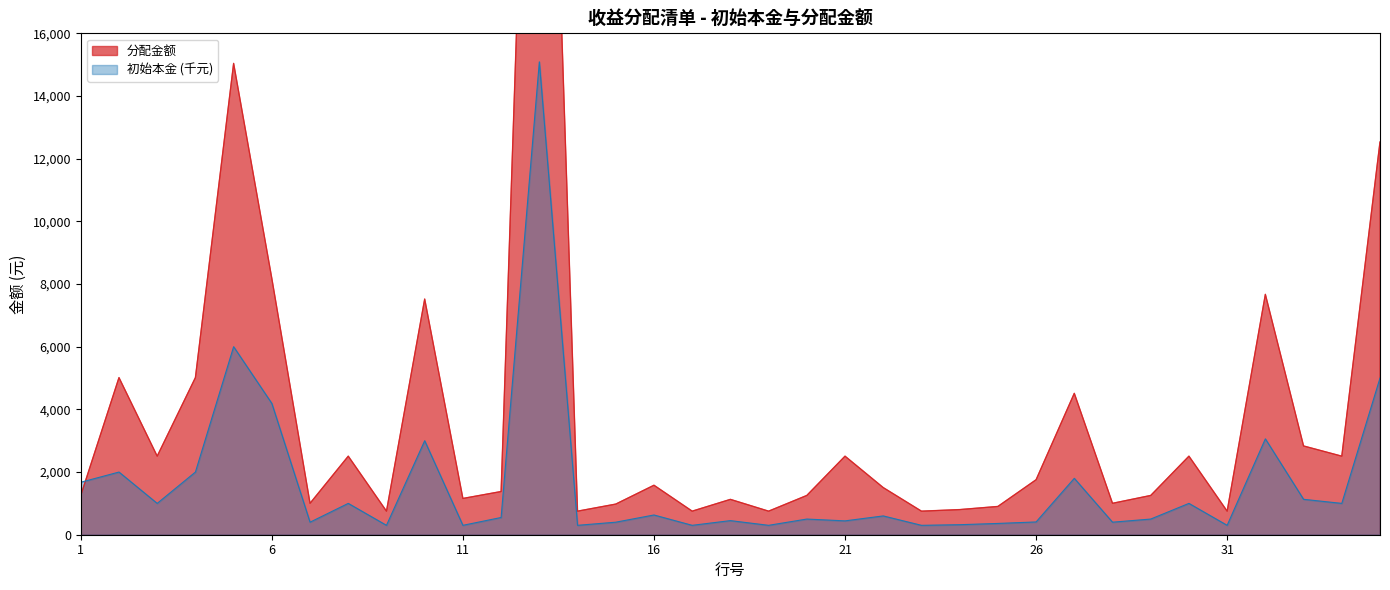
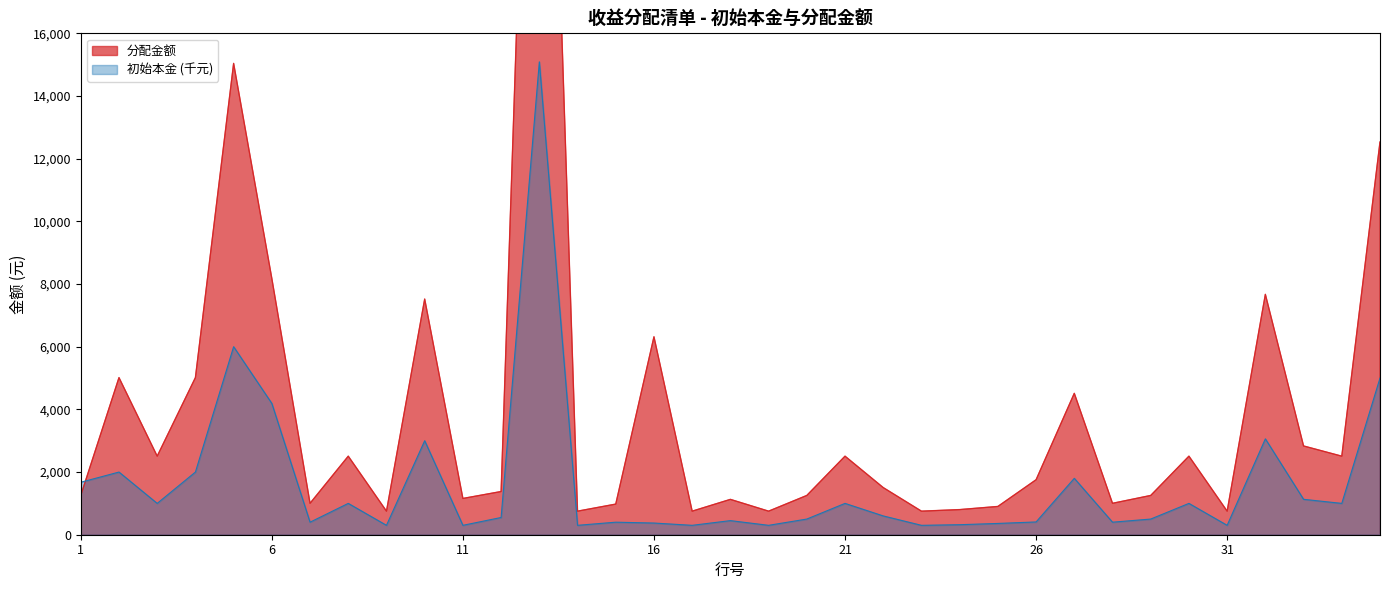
  {
    "分配金额": {
      "1": "1,300",
      "6": "8,200",
      "11": "1,200",
-     "16": "1,600",
+     "16": "6,300",
      "21": "2,500",
      "26": "1,800",
      "31": "800"
    },
    "初始本金 (千元)": {
      "1": "1,700",
      "6": "4,200",
      "11": "300",
-     "16": "600",
-     "21": "400",
+     "16": "400",
+     "21": "1,000",
      "26": "400",
      "31": "300"
    }
  }
